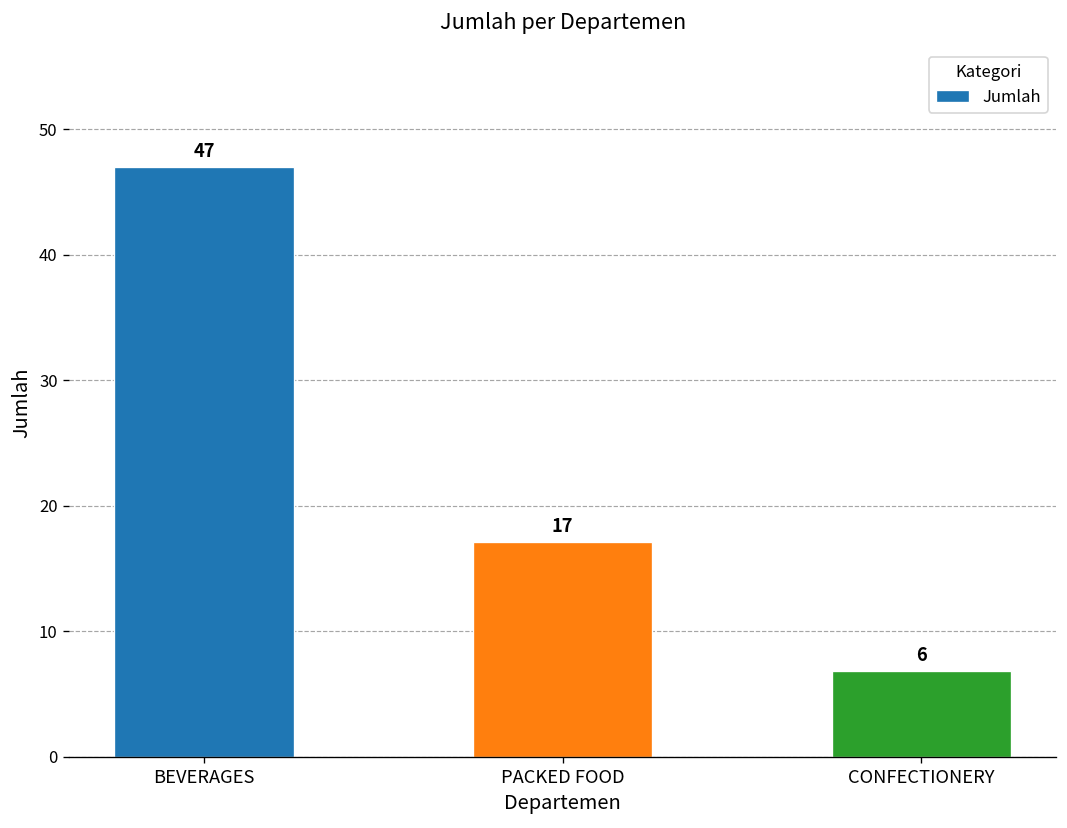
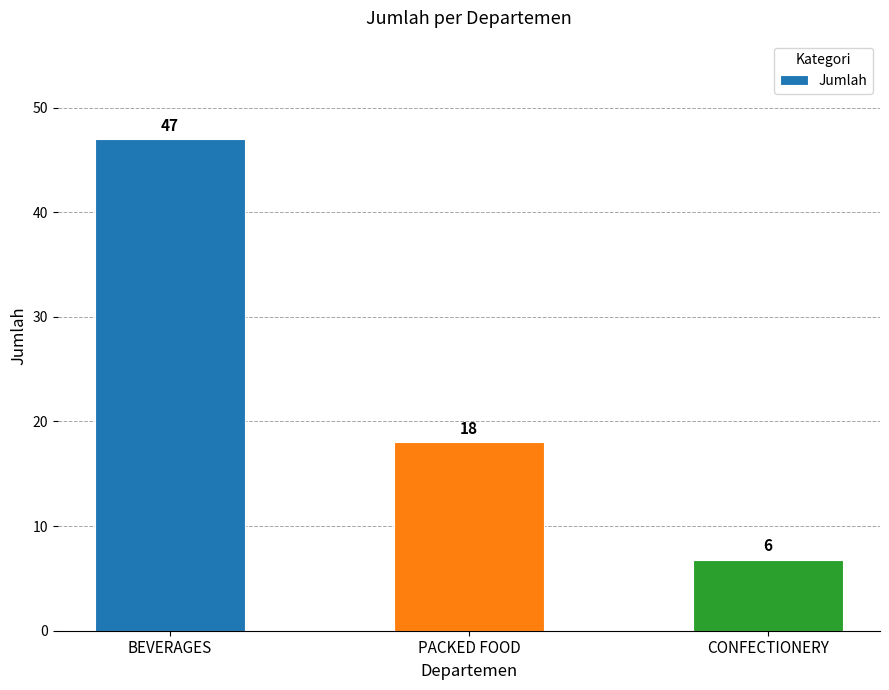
  {
    "BEVERAGES": 47,
-   "PACKED FOOD": 17
+   "PACKED FOOD": 18
  }
